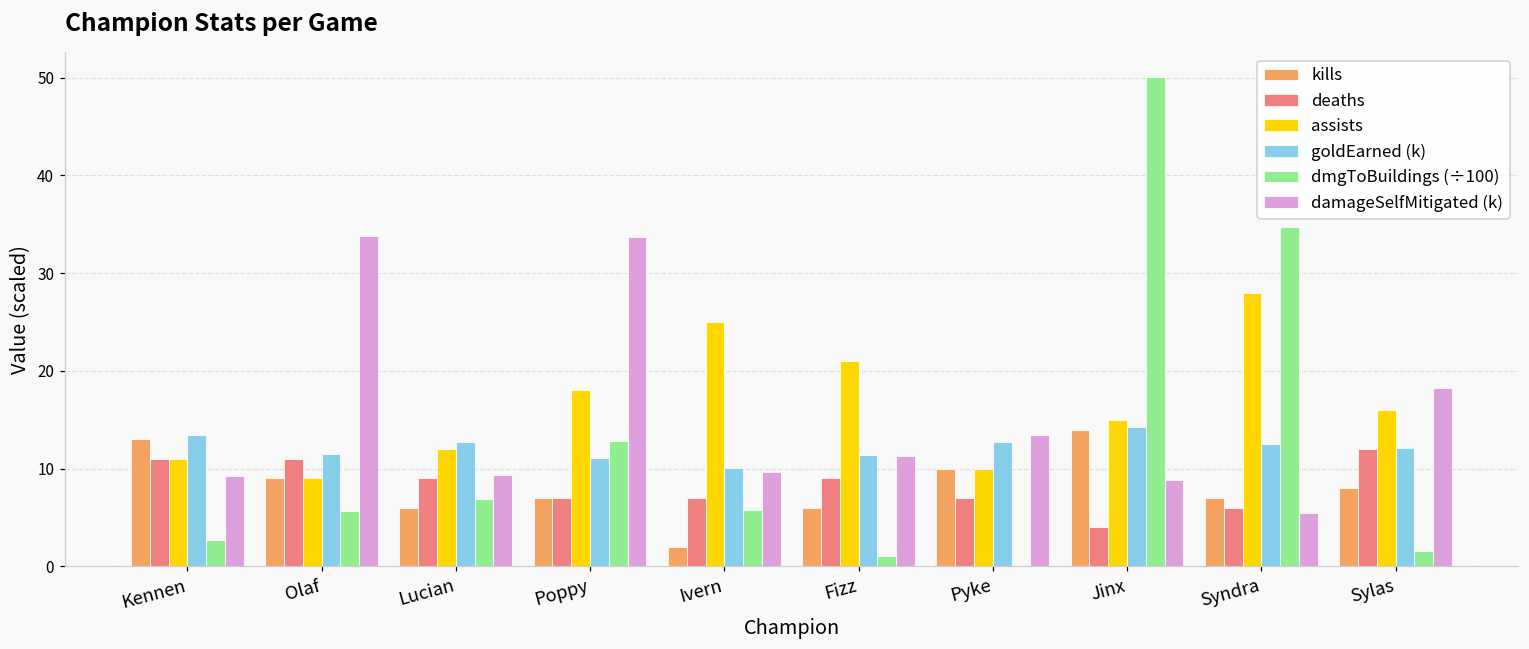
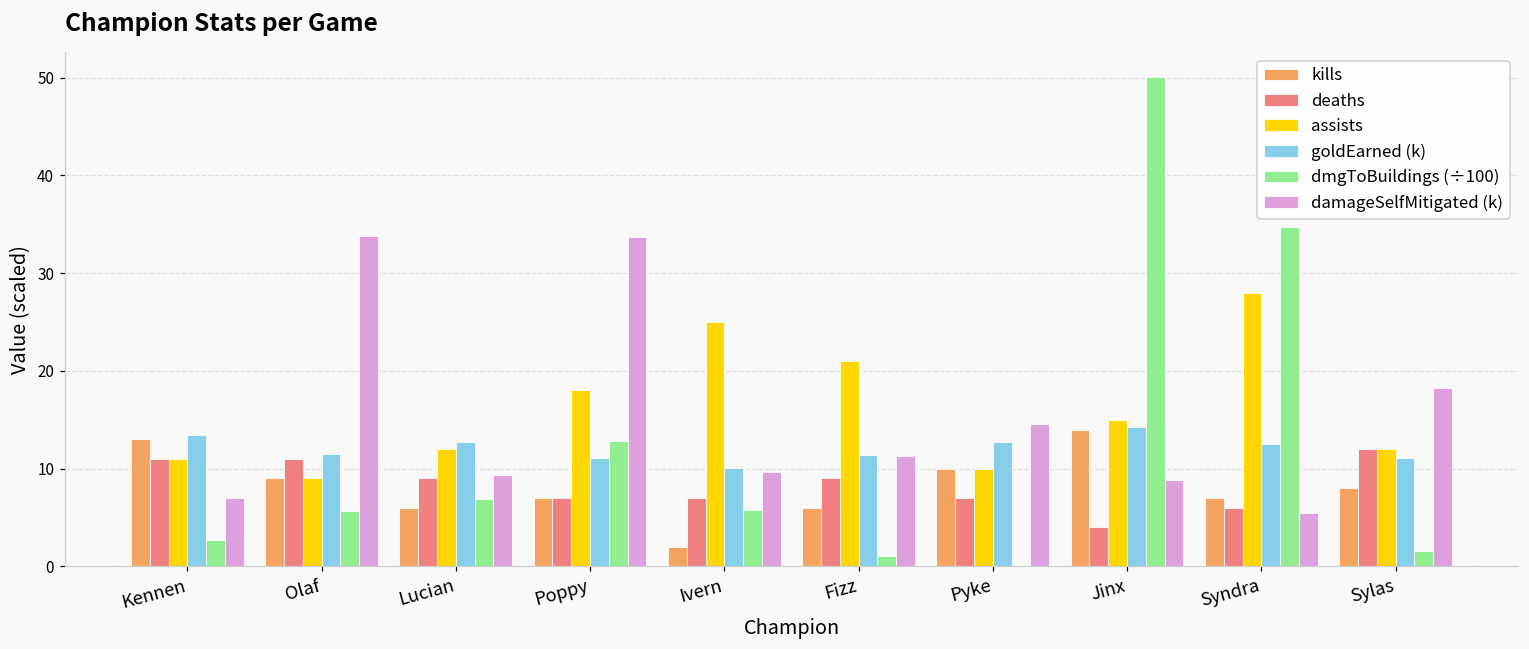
  {
    "assists": {
      "Kennen": 11,
      "Olaf": 9,
      "Lucian": 12,
      "Poppy": 18,
      "Ivern": 25,
      "Fizz": 21,
      "Pyke": 10,
      "Jinx": 15,
      "Syndra": 28,
-     "Sylas": 16
+     "Sylas": 12
    },
    "goldEarned (k)": {
      "Kennen": 13,
      "Olaf": 11,
      "Lucian": 13,
      "Poppy": 11,
      "Ivern": 10,
      "Fizz": 11,
      "Pyke": 13,
      "Jinx": 14,
      "Syndra": 13,
-     "Sylas": 12
+     "Sylas": 11
    },
    "dmgToBuildings (÷100)": {
      "Kennen": 3,
      "Olaf": 6,
      "Lucian": 7,
      "Poppy": 13,
      "Ivern": 6,
      "Fizz": 1,
      "Pyke": 0,
      "Jinx": 50,
      "Sylas": 2
    },
    "damageSelfMitigated (k)": {
-     "Kennen": 9,
+     "Kennen": 7,
      "Olaf": 34,
      "Lucian": 9,
      "Poppy": 34,
      "Ivern": 10,
      "Fizz": 11,
-     "Pyke": 13,
+     "Pyke": 15,
      "Jinx": 9,
      "Syndra": 5,
      "Sylas": 18
    }
  }
